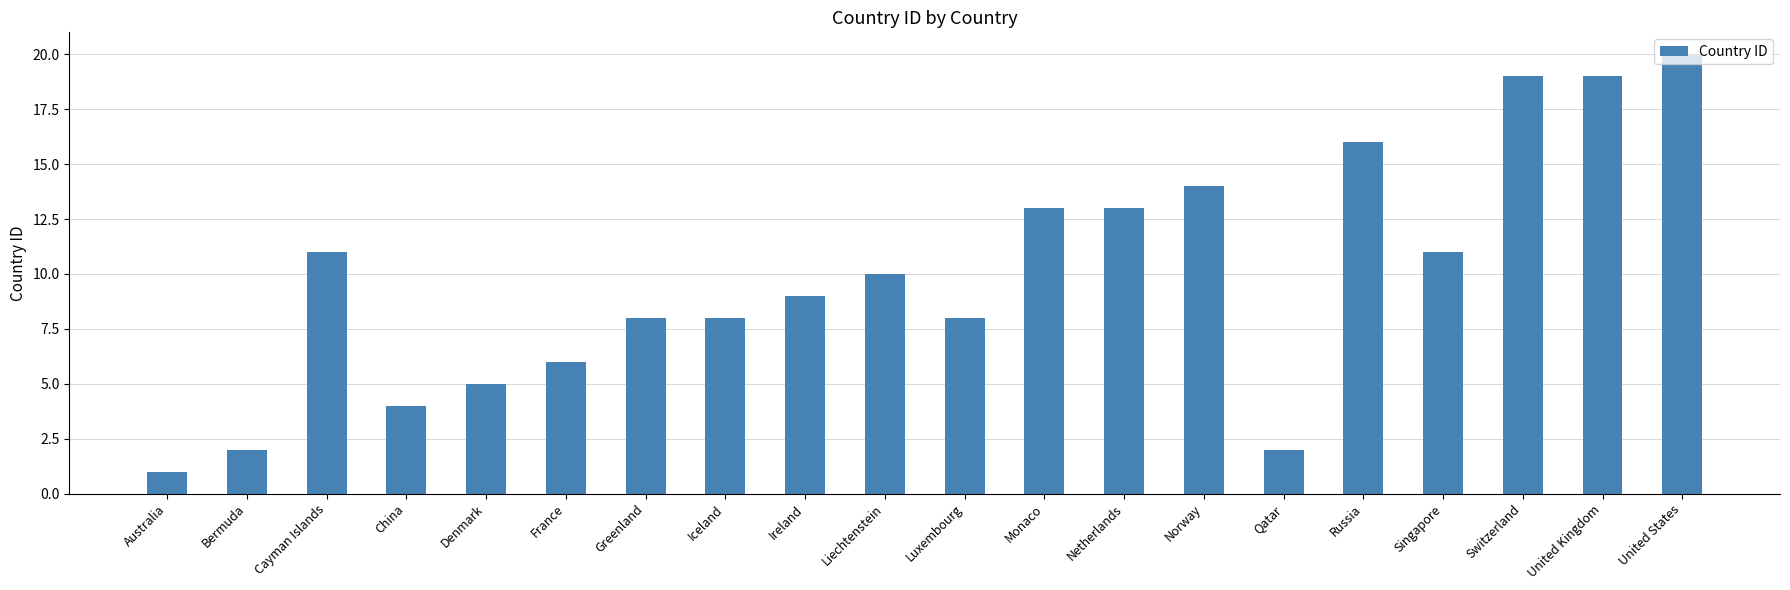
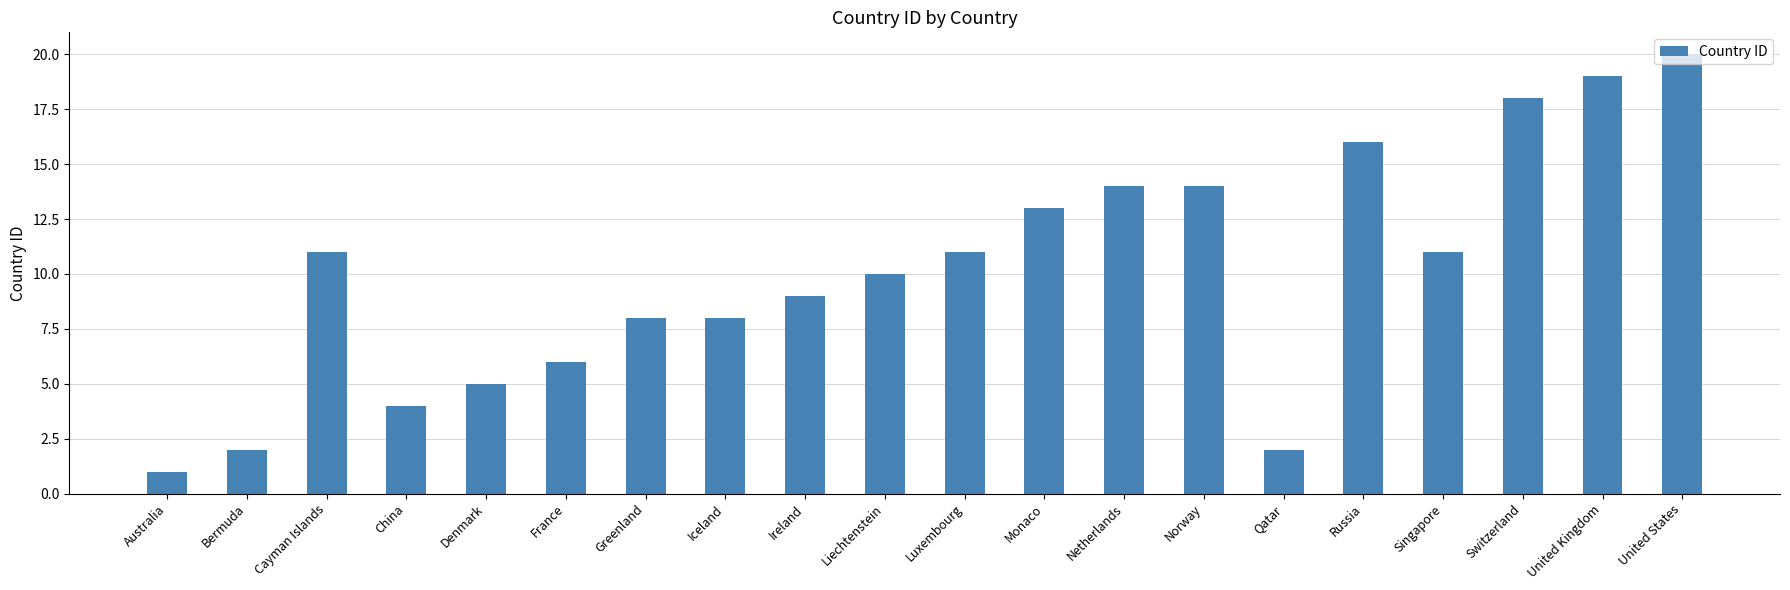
  {
    "Australia": 1,
    "Bermuda": 2,
    "Cayman Islands": 11,
    "China": 4,
    "Denmark": 5,
    "France": 6,
    "Greenland": 8,
    "Iceland": 8,
    "Ireland": 9,
    "Liechtenstein": 10,
-   "Luxembourg": 8,
+   "Luxembourg": 11,
    "Monaco": 13,
-   "Netherlands": 13,
+   "Netherlands": 14,
    "Norway": 14,
    "Qatar": 2,
    "Russia": 16,
    "Singapore": 11,
-   "Switzerland": 19,
+   "Switzerland": 18,
    "United Kingdom": 19
  }
